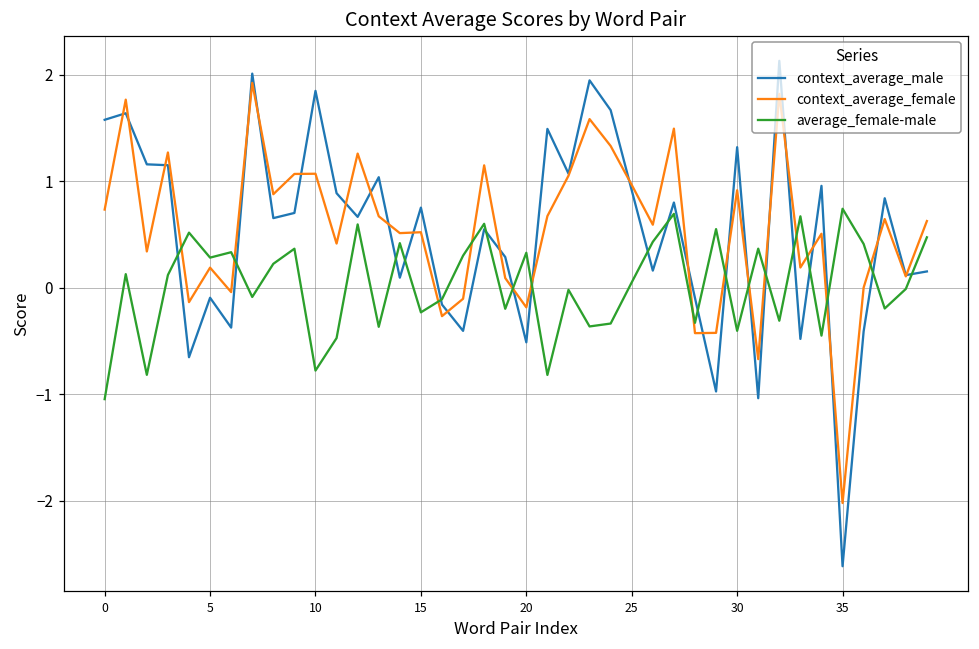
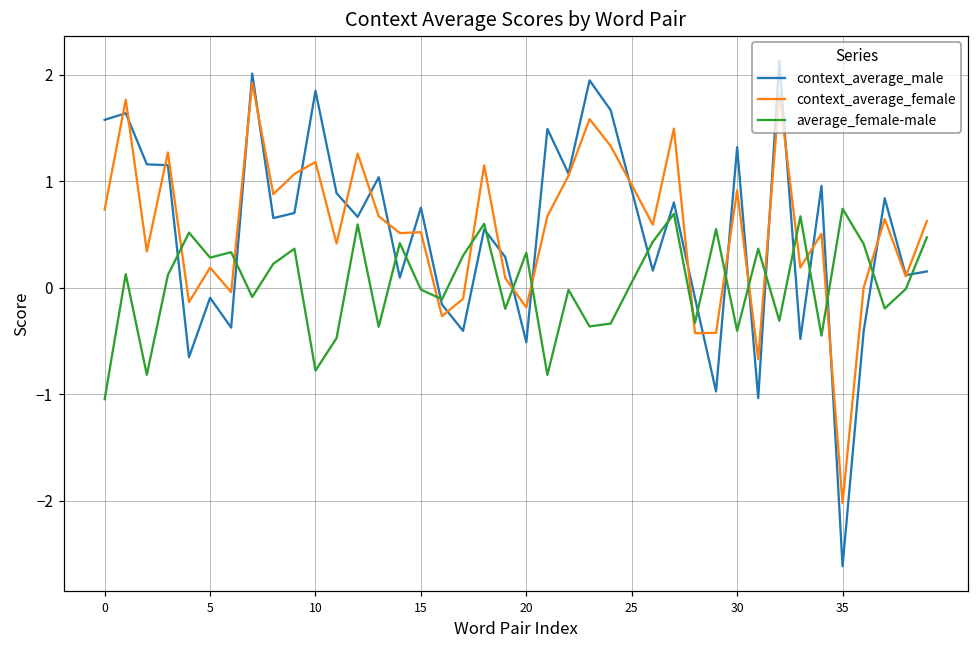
  {
    "context_average_male": {
      "0": 1.6,
      "5": -0.1,
      "10": 1.9,
      "15": 0.8,
      "20": -0.5,
      "25": 0.9,
      "30": 1.3,
      "35": -2.6
    },
    "context_average_female": {
      "0": 0.7,
      "5": 0.2,
-     "10": 1.1,
+     "10": 1.2,
      "15": 0.5,
      "20": -0.2,
      "25": 1.0,
      "30": 0.9,
      "35": -2.0
    },
    "average_female-male": {
      "0": -1.0,
      "5": 0.3,
      "10": -0.8,
-     "15": -0.2,
+     "15": 0.0,
      "20": 0.3,
      "25": 0.1,
      "30": -0.4,
      "35": 0.7
    }
  }
